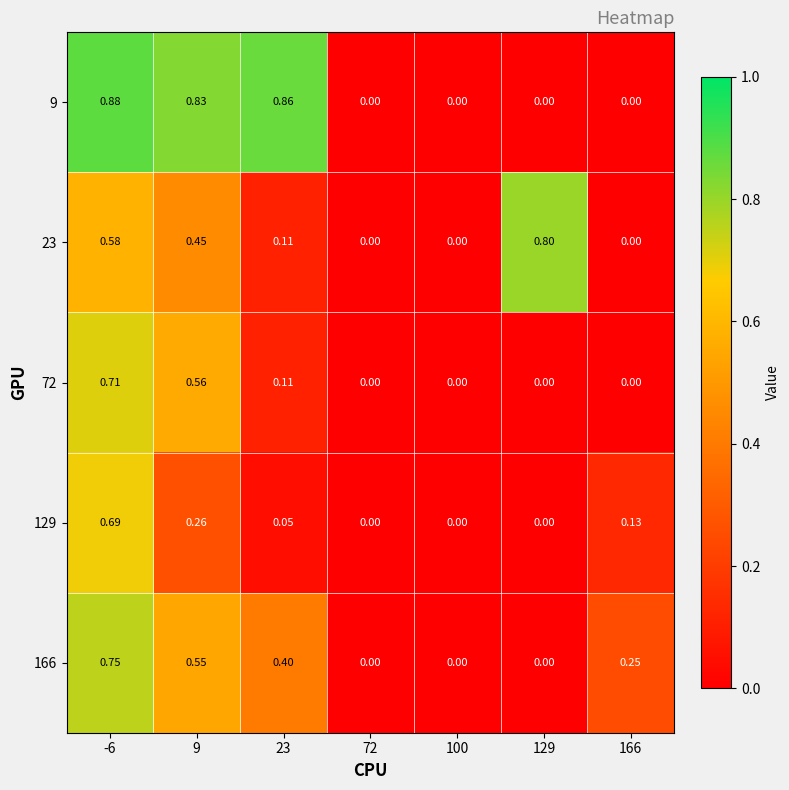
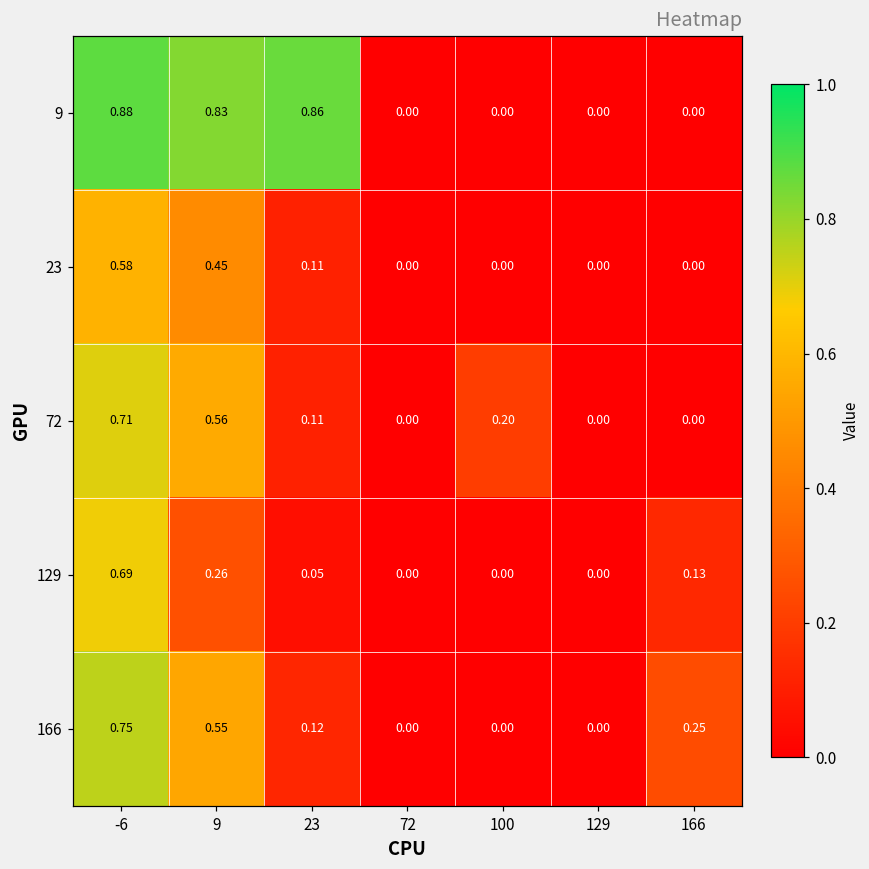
  {
    "9": {
      "-6": 0.88,
      "9": 0.83,
      "23": 0.86,
      "72": 0.00,
      "100": 0.00,
      "129": 0.00,
      "166": 0.00
    },
    "23": {
      "-6": 0.58,
      "9": 0.45,
      "23": 0.11,
      "72": 0.00,
      "100": 0.00,
-     "129": 0.80,
+     "129": 0.00,
      "166": 0.00
    },
    "72": {
      "-6": 0.71,
      "9": 0.56,
      "23": 0.11,
      "72": 0.00,
-     "100": 0.00,
+     "100": 0.20,
      "129": 0.00,
      "166": 0.00
    },
    "129": {
      "-6": 0.69,
      "9": 0.26,
      "23": 0.05,
      "72": 0.00,
      "100": 0.00,
      "129": 0.00,
      "166": 0.13
    },
    "166": {
      "-6": 0.75,
      "9": 0.55,
-     "23": 0.40,
+     "23": 0.12,
      "72": 0.00,
      "100": 0.00,
      "129": 0.00,
      "166": 0.25
    }
  }
